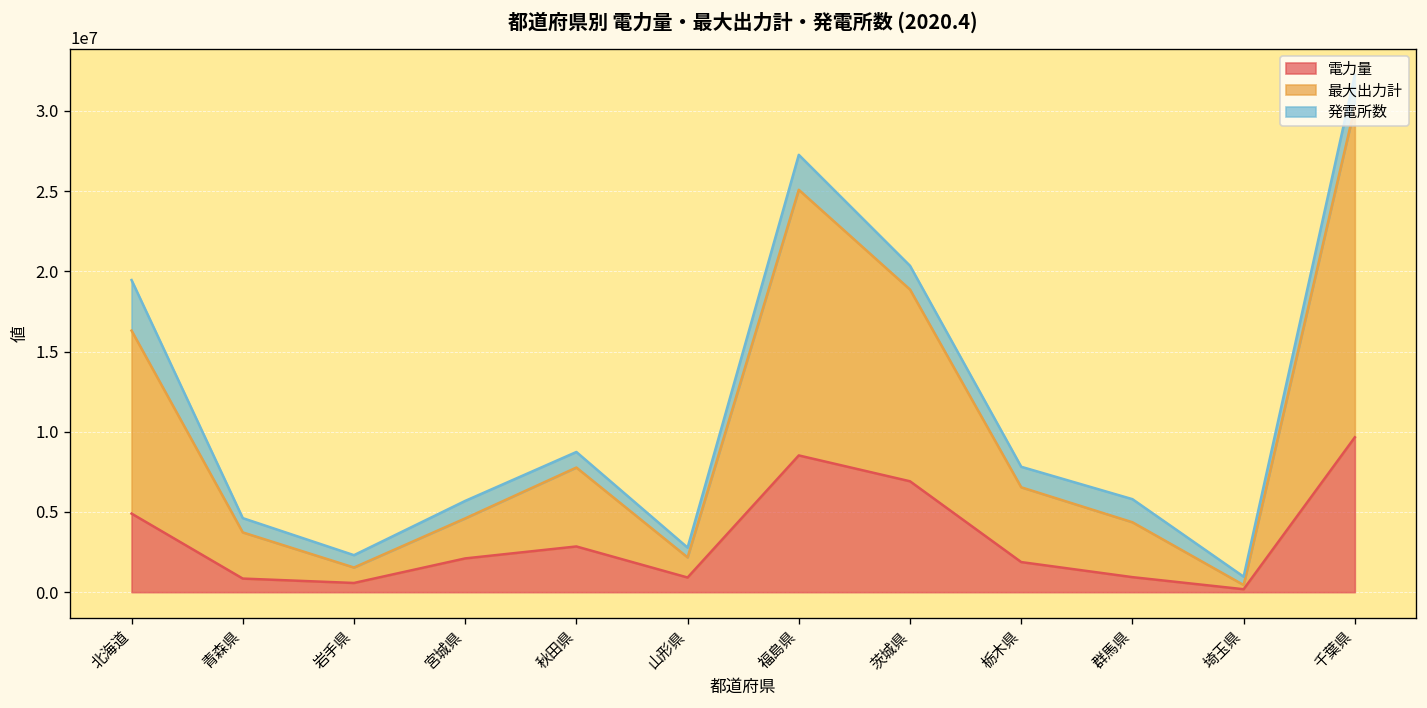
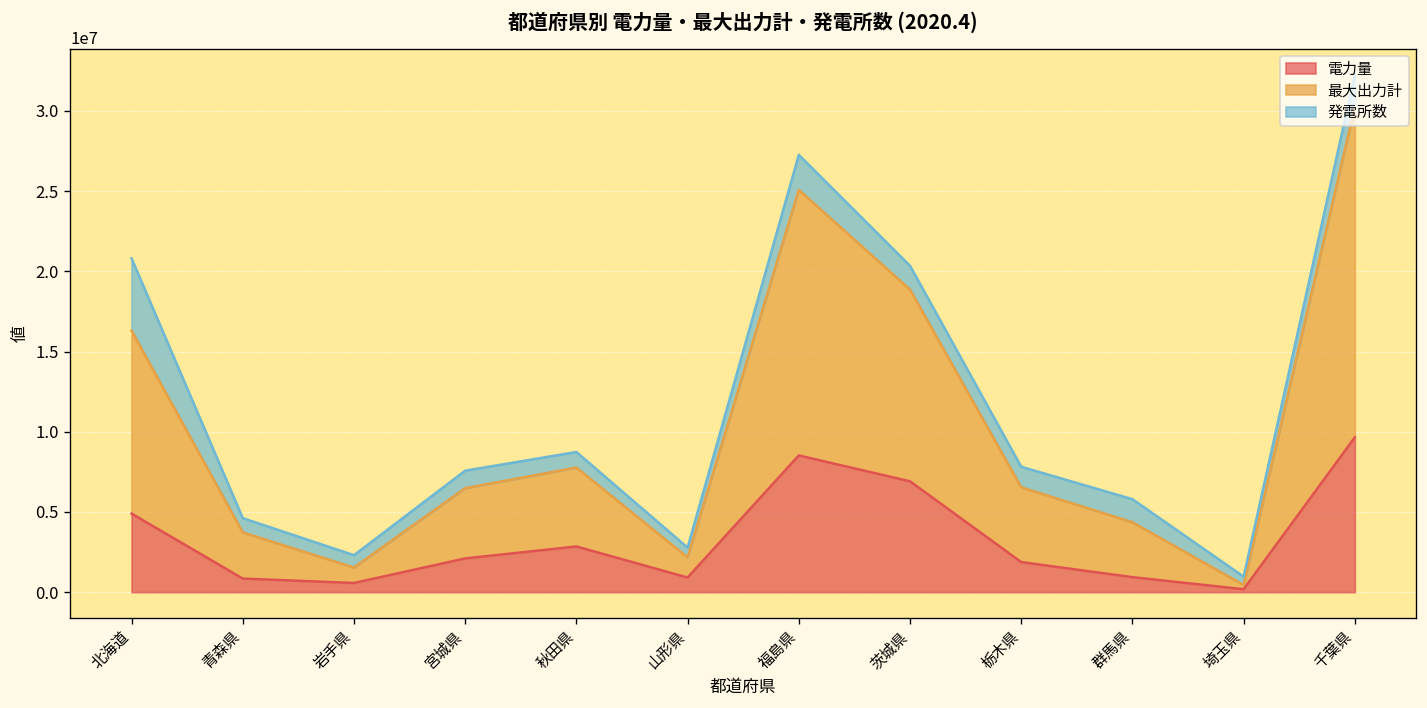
  {
    "電力量": {
      "北海道": 4900000,
      "青森県": 800000,
      "岩手県": 600000,
      "宮城県": 2100000,
      "秋田県": 2800000,
      "山形県": 900000,
      "福島県": 8500000,
      "茨城県": 6900000,
      "栃木県": 1900000,
      "群馬県": 900000,
      "埼玉県": 200000,
      "千葉県": 9700000
    },
    "最大出力計": {
      "北海道": 11400000,
      "青森県": 2900000,
      "岩手県": 1000000,
-     "宮城県": 2500000,
+     "宮城県": 4400000,
      "秋田県": 4900000,
      "山形県": 1300000,
      "福島県": 16600000,
      "茨城県": 12000000,
      "栃木県": 4700000,
      "群馬県": 3400000,
      "埼玉県": 300000
    },
    "発電所数": {
-     "北海道": 3100000,
+     "北海道": 4500000,
      "青森県": 900000,
      "岩手県": 800000,
      "宮城県": 1100000,
      "秋田県": 1000000,
      "山形県": 600000,
      "福島県": 2200000,
      "茨城県": 1500000,
      "栃木県": 1300000,
      "群馬県": 1400000,
      "埼玉県": 500000
    }
  }
